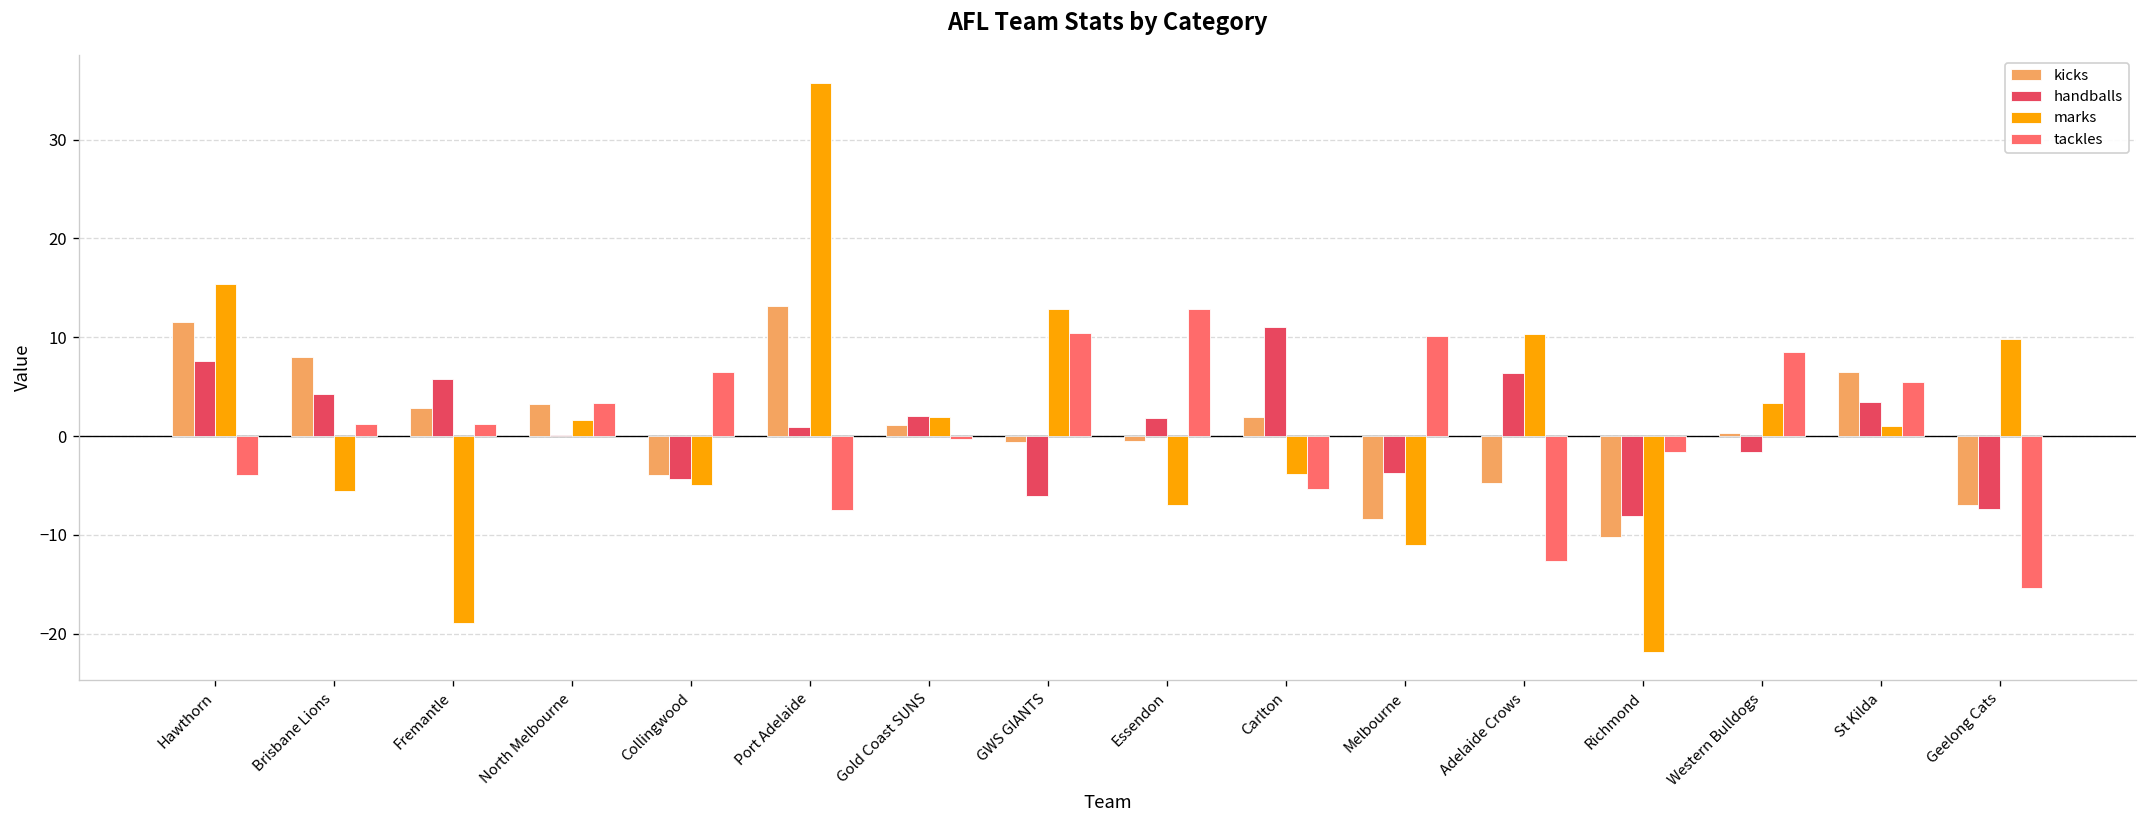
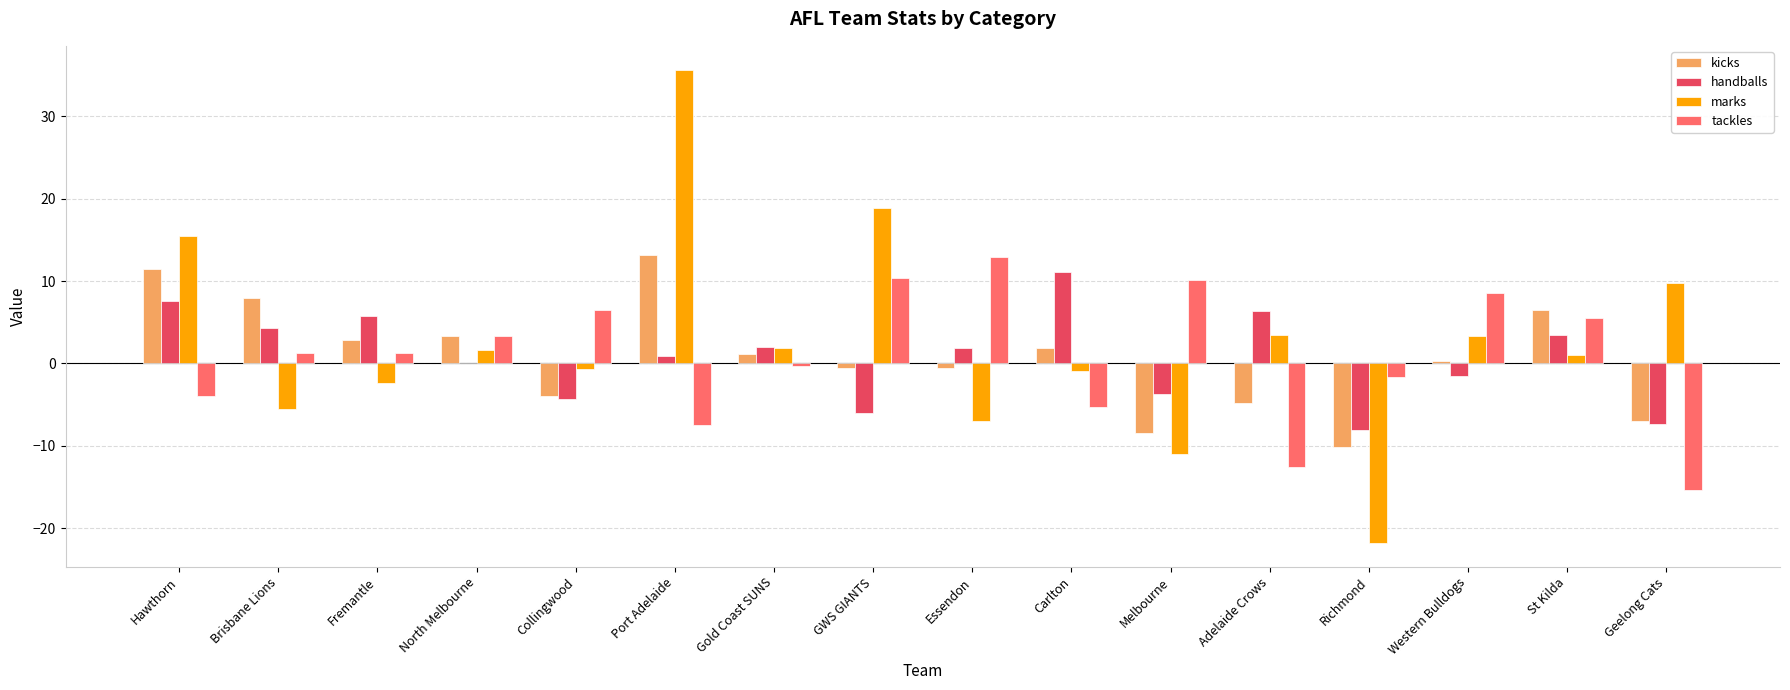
  {
    "marks": {
      "Hawthorn": 15,
      "Brisbane Lions": -6,
-     "Fremantle": -19,
+     "Fremantle": -2,
      "North Melbourne": 2,
-     "Collingwood": -5,
+     "Collingwood": -1,
      "Port Adelaide": 36,
      "Gold Coast SUNS": 2,
-     "GWS GIANTS": 13,
+     "GWS GIANTS": 19,
      "Essendon": -7,
-     "Carlton": -4,
+     "Carlton": -1,
      "Melbourne": -11,
-     "Adelaide Crows": 10,
+     "Adelaide Crows": 3,
      "Richmond": -22,
      "Western Bulldogs": 3,
      "St Kilda": 1,
      "Geelong Cats": 10
    }
  }
